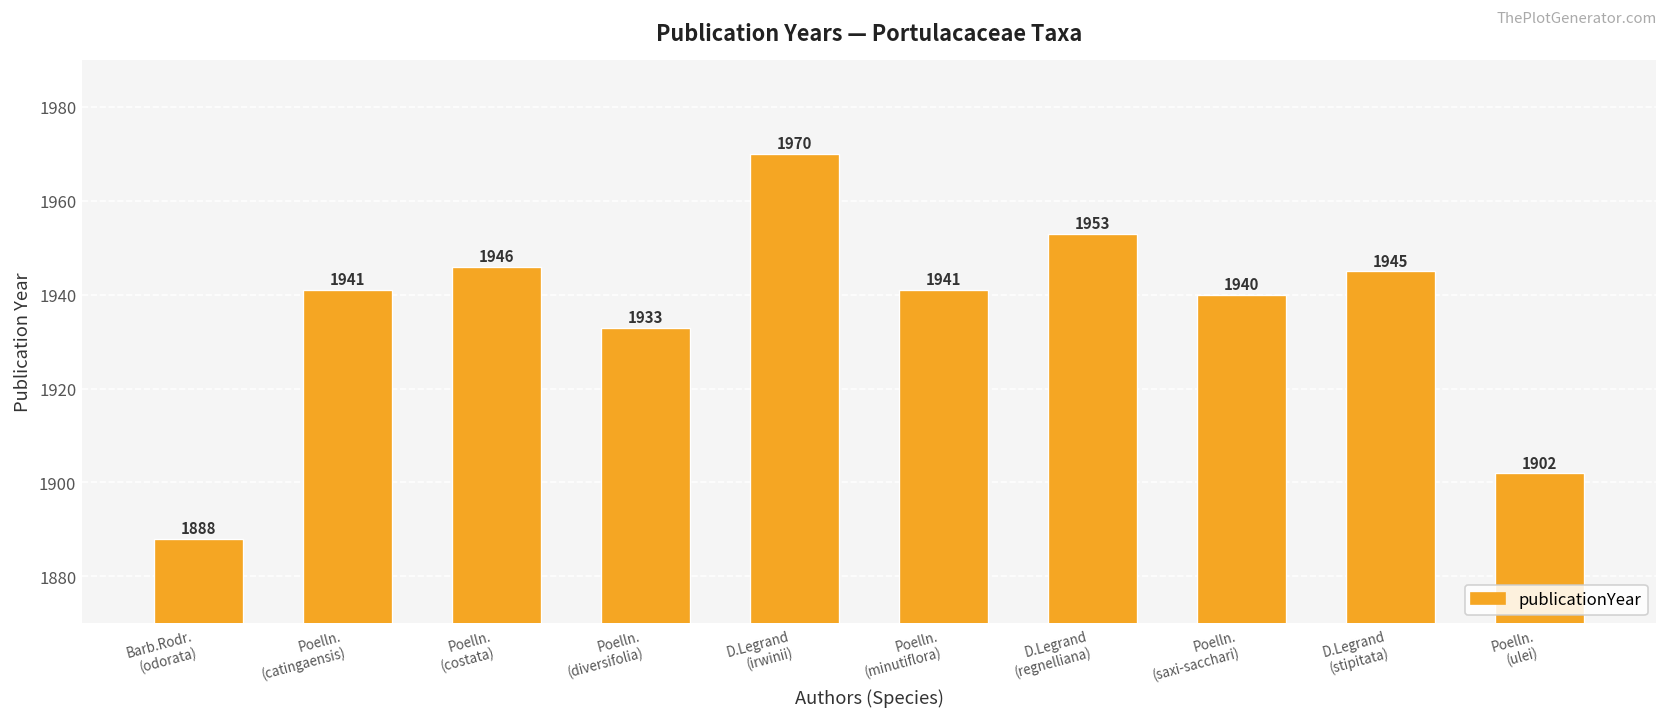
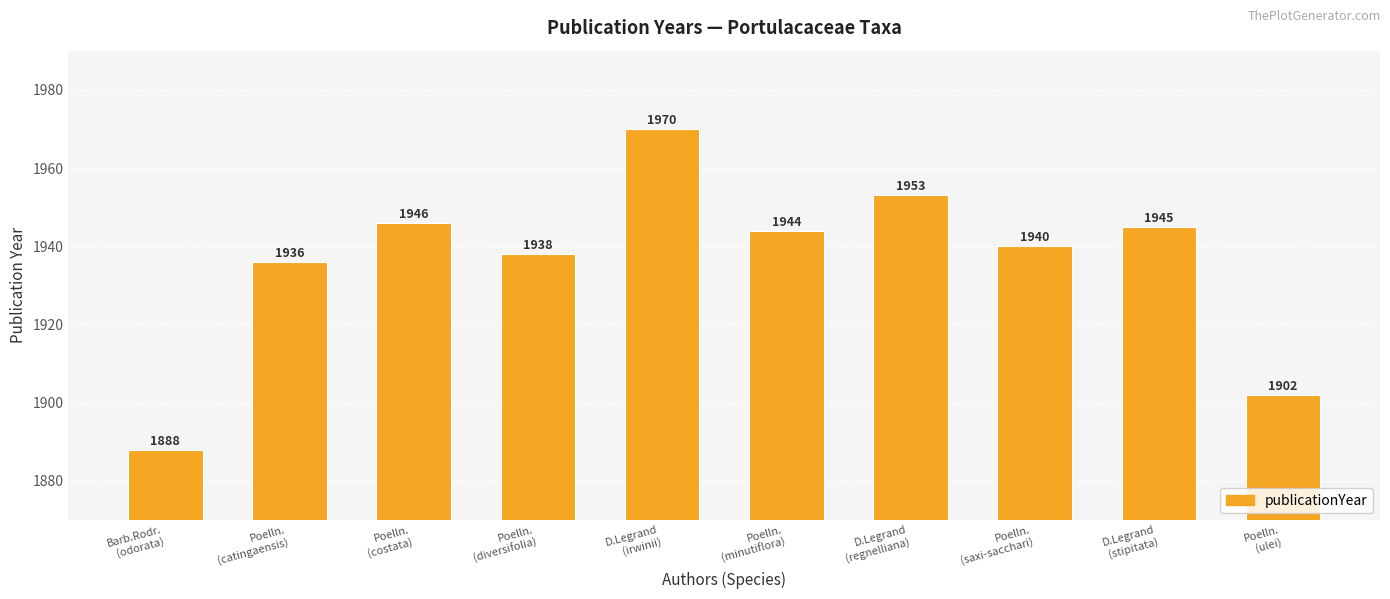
  {
    "Barb.Rodr. (odorata)": 1888,
-   "Poelln. (catingaensis)": 1941,
+   "Poelln. (catingaensis)": 1936,
    "Poelln. (costata)": 1946,
-   "Poelln. (diversifolia)": 1933,
+   "Poelln. (diversifolia)": 1938,
    "D.Legrand (irwinii)": 1970,
-   "Poelln. (minutiflora)": 1941,
+   "Poelln. (minutiflora)": 1944,
    "D.Legrand (regnelliana)": 1953,
    "Poelln. (saxi-sacchari)": 1940,
    "D.Legrand (stipitata)": 1945,
    "Poelln. (ulei)": 1902
  }
